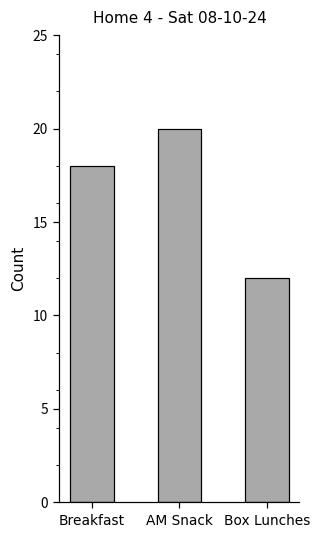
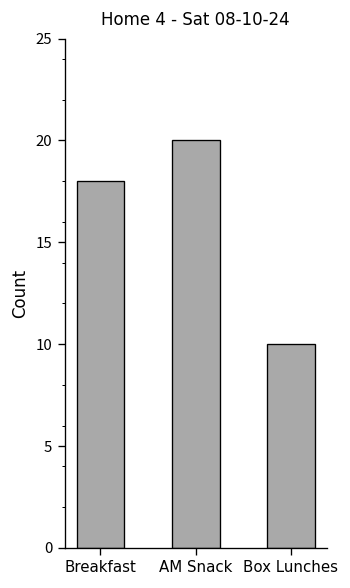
  {
    "Breakfast": 18,
    "AM Snack": 20,
-   "Box Lunches": 12
+   "Box Lunches": 10
  }
